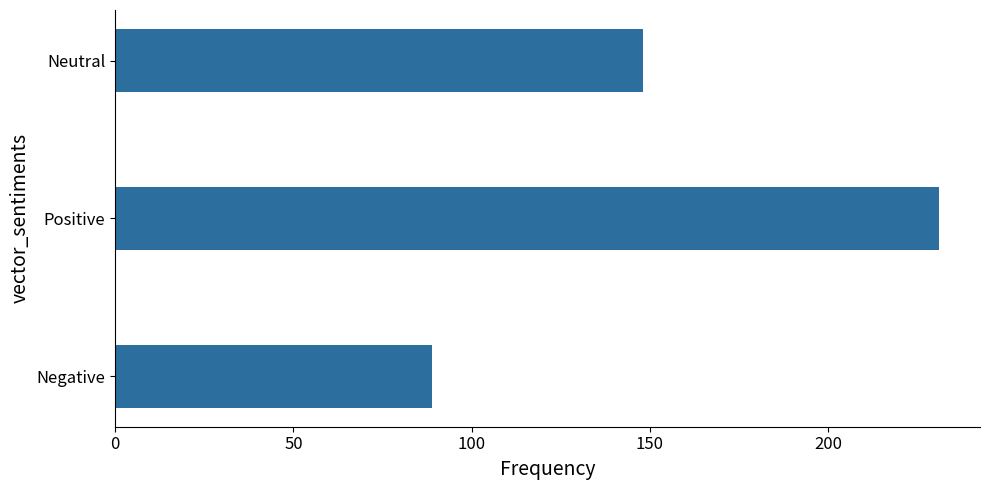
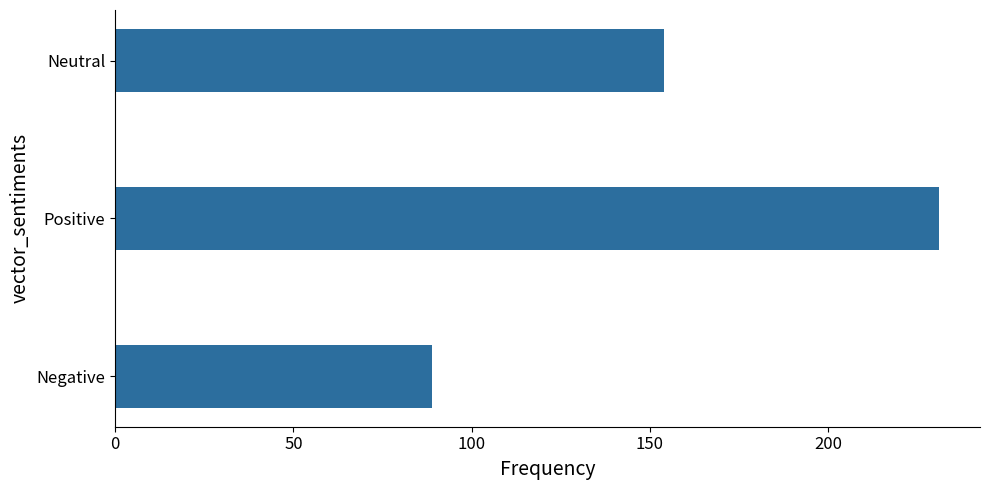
  {
-   "Neutral": 148,
+   "Neutral": 154,
    "Positive": 231,
    "Negative": 89
  }
